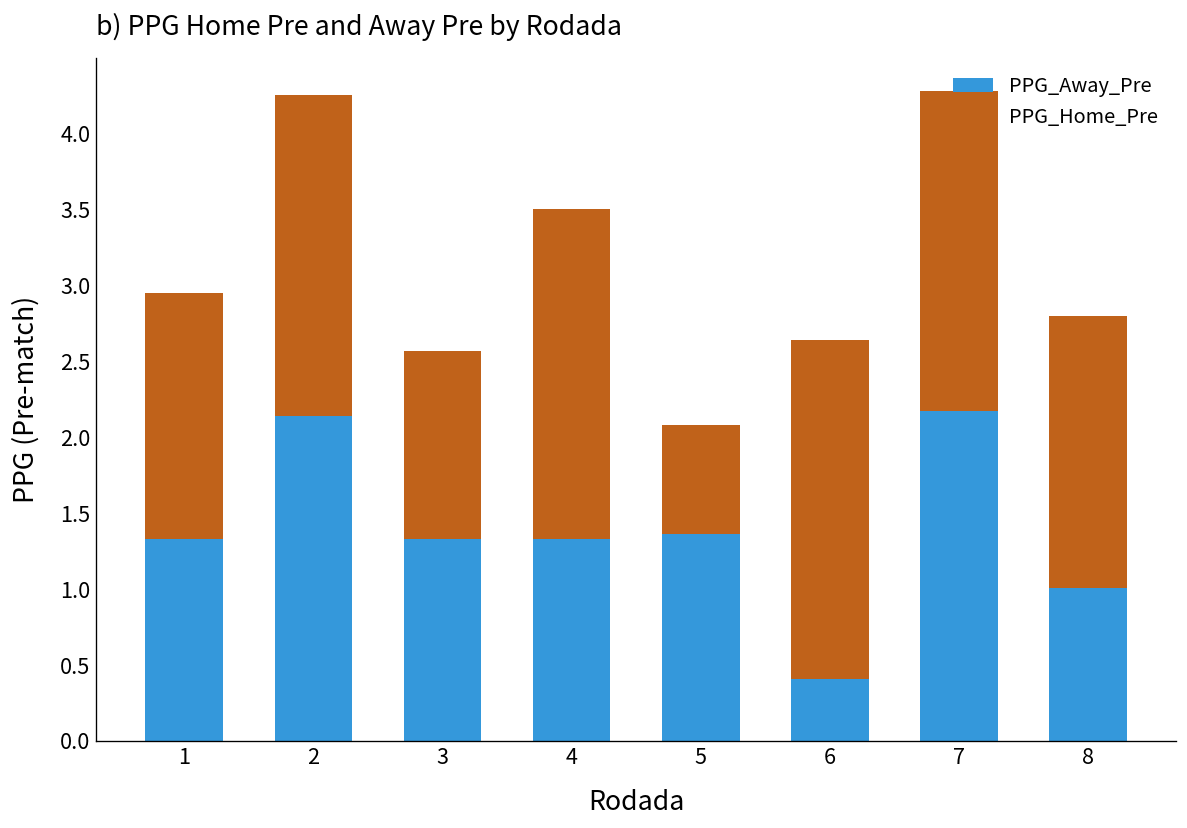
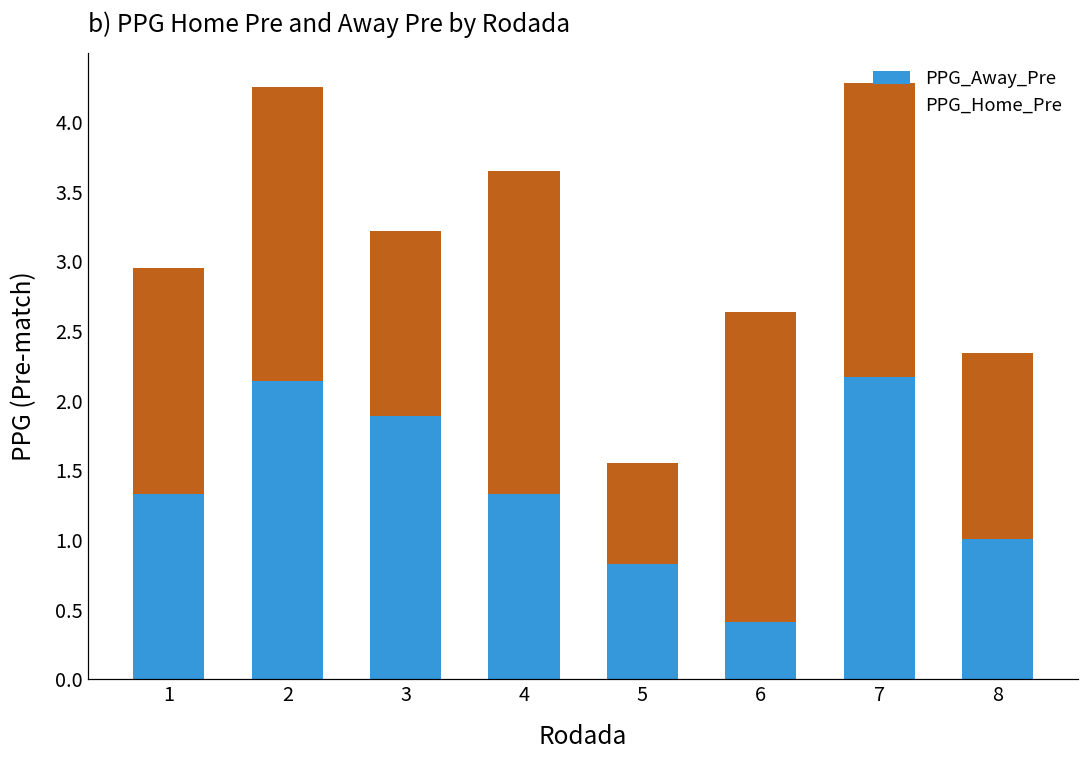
  {
    "PPG_Away_Pre": {
      "1": 1.33,
      "2": 2.14,
-     "3": 1.33,
+     "3": 1.89,
      "4": 1.33,
-     "5": 1.36,
+     "5": 0.83,
      "6": 0.41,
      "7": 2.17,
      "8": 1.01
    },
    "PPG_Home_Pre": {
      "1": 1.62,
      "2": 2.11,
-     "3": 1.24,
-     "4": 2.17,
+     "3": 1.33,
+     "4": 2.32,
      "5": 0.72,
      "6": 2.23,
      "7": 2.11,
-     "8": 1.79
+     "8": 1.33
    }
  }
